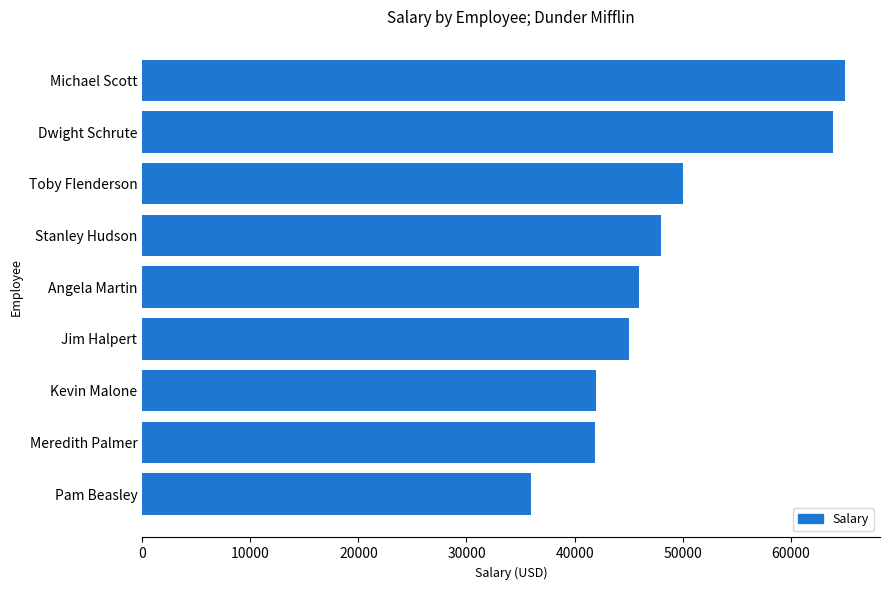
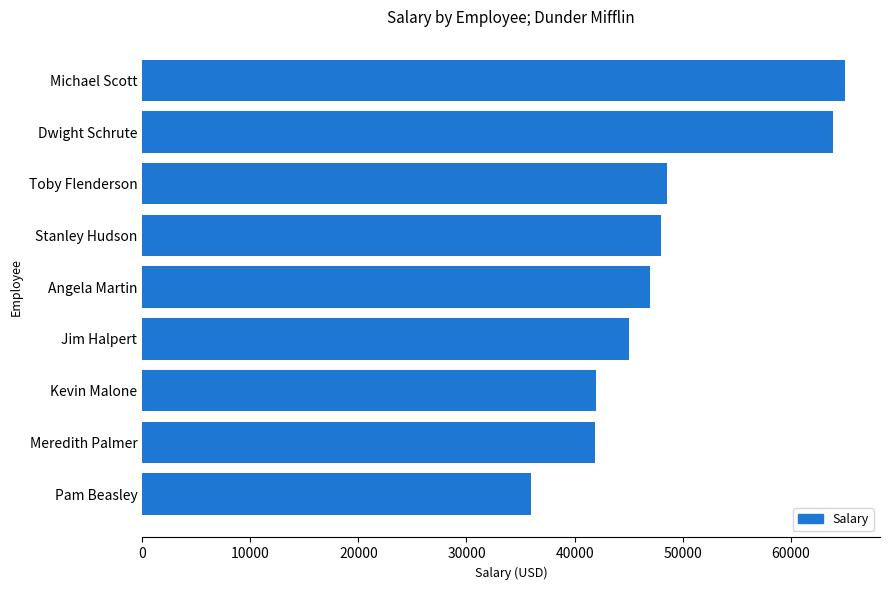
  {
    "Michael Scott": 65000,
    "Dwight Schrute": 63900,
-   "Toby Flenderson": 50000,
+   "Toby Flenderson": 48500,
    "Stanley Hudson": 48000,
-   "Angela Martin": 45900,
+   "Angela Martin": 47000,
    "Jim Halpert": 45000,
    "Kevin Malone": 42000,
    "Meredith Palmer": 41900,
    "Pam Beasley": 36000
  }
